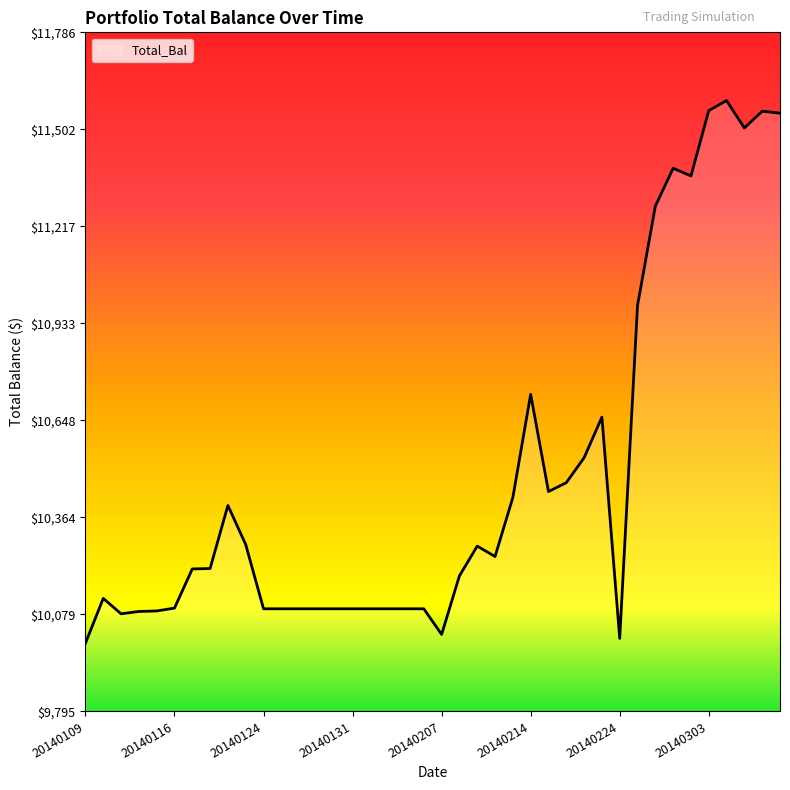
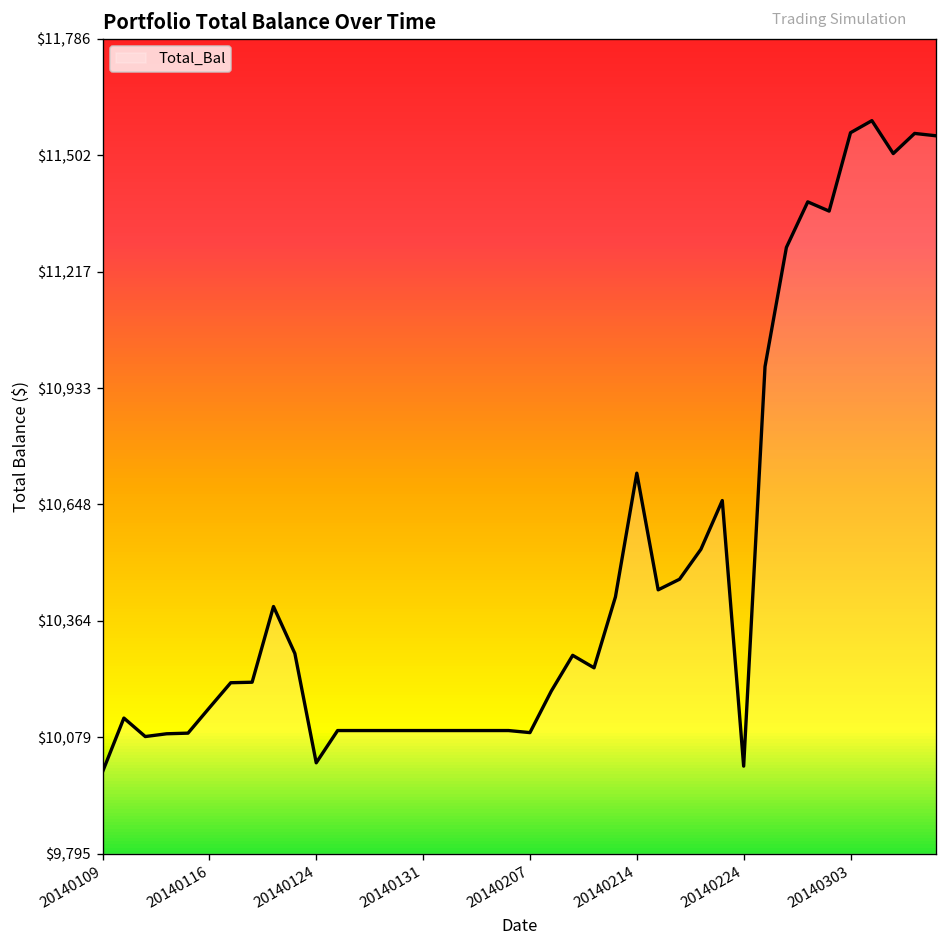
  {
    "20140109": "$10,000",
-   "20140116": "$10,100",
-   "20140124": "$10,100",
+   "20140116": "$10,150",
+   "20140124": "$10,020",
    "20140131": "$10,100",
-   "20140207": "$10,020",
+   "20140207": "$10,090",
    "20140214": "$10,720",
    "20140224": "$10,010",
    "20140303": "$11,560"
  }
